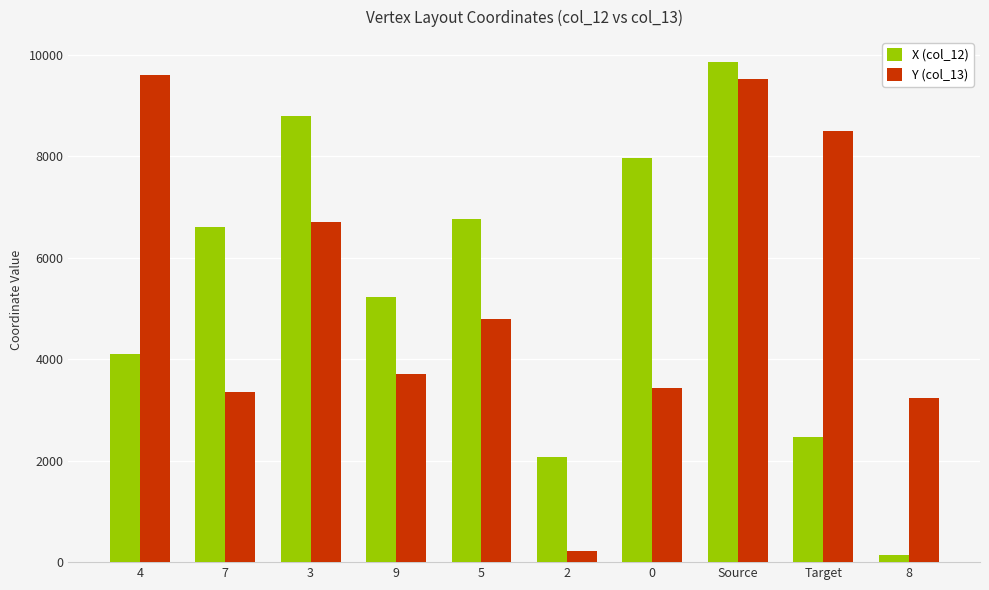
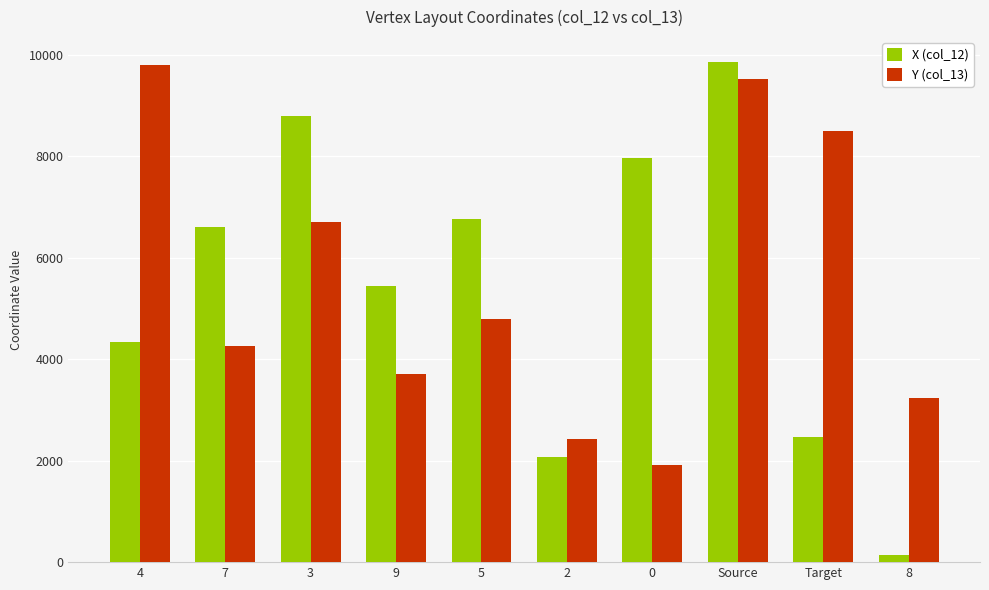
  {
    "X (col_12)": {
-     "4": 4100,
+     "4": 4300,
      "7": 6600,
      "3": 8800,
-     "9": 5200,
+     "9": 5400,
      "5": 6800,
      "2": 2100,
      "0": 8000,
      "Source": 9900,
      "Target": 2500,
      "8": 200
    },
    "Y (col_13)": {
-     "4": 9600,
-     "7": 3400,
+     "4": 9800,
+     "7": 4300,
      "3": 6700,
      "9": 3700,
      "5": 4800,
-     "2": 200,
-     "0": 3400,
+     "2": 2400,
+     "0": 1900,
      "Source": 9500,
      "Target": 8500,
      "8": 3200
    }
  }
